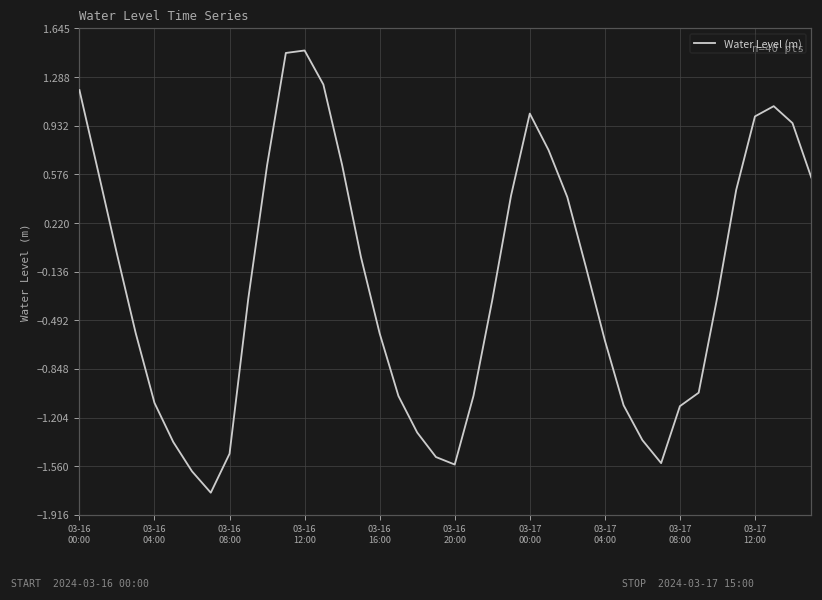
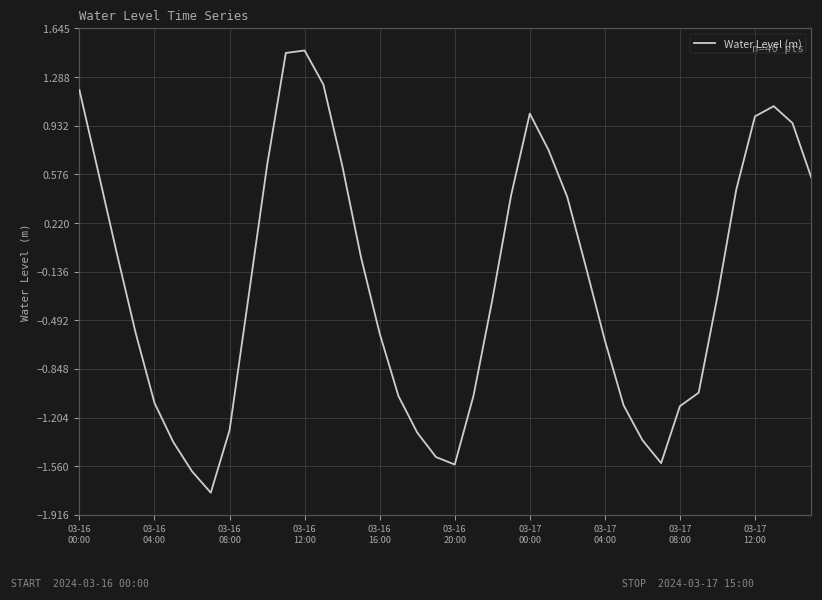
  {
    "03-16 00:00": 1.19,
    "03-16 04:00": -1.10,
-   "03-16 08:00": -1.47,
+   "03-16 08:00": -1.30,
    "03-16 12:00": 1.48,
    "03-16 16:00": -0.59,
    "03-16 20:00": -1.55,
    "03-17 00:00": 1.02,
    "03-17 04:00": -0.64,
    "03-17 08:00": -1.12,
    "03-17 12:00": 1.00
  }
